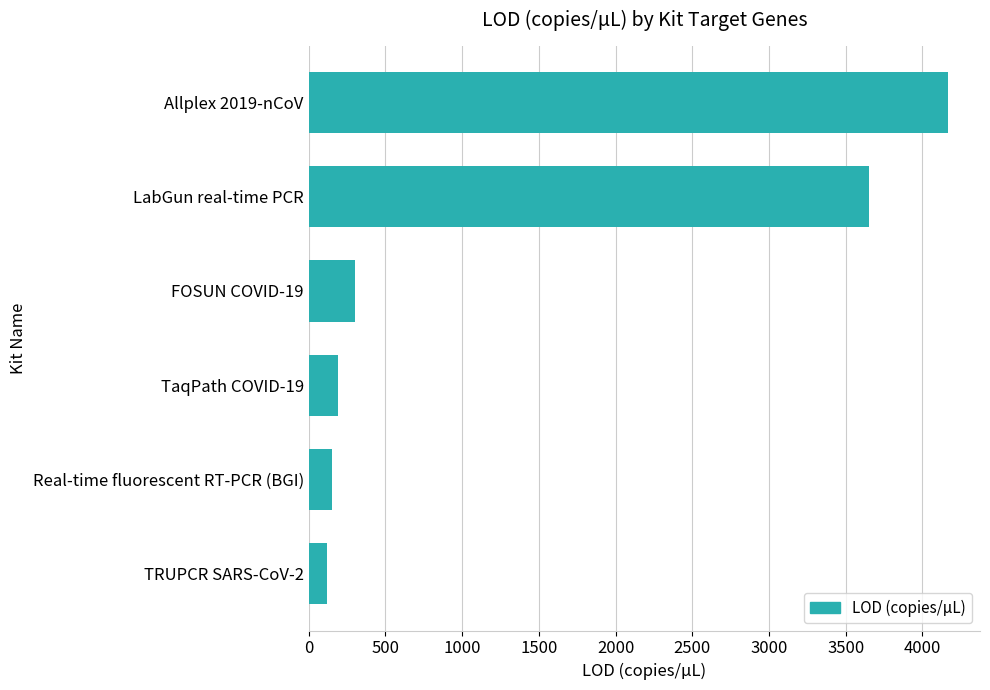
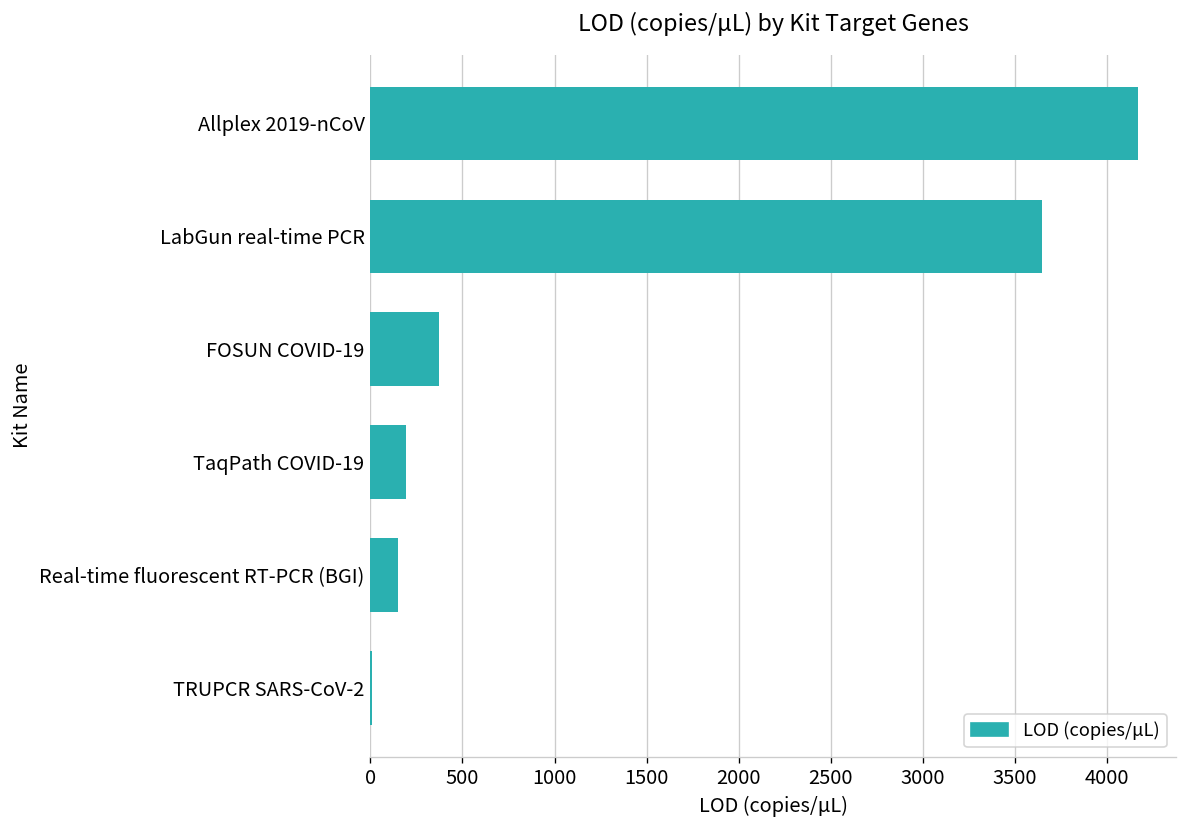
  {
    "Allplex 2019-nCoV": 4170,
    "LabGun real-time PCR": 3650,
-   "FOSUN COVID-19": 300,
+   "FOSUN COVID-19": 370,
    "TaqPath COVID-19": 190,
    "Real-time fluorescent RT-PCR (BGI)": 150,
-   "TRUPCR SARS-CoV-2": 120
+   "TRUPCR SARS-CoV-2": 10
  }
